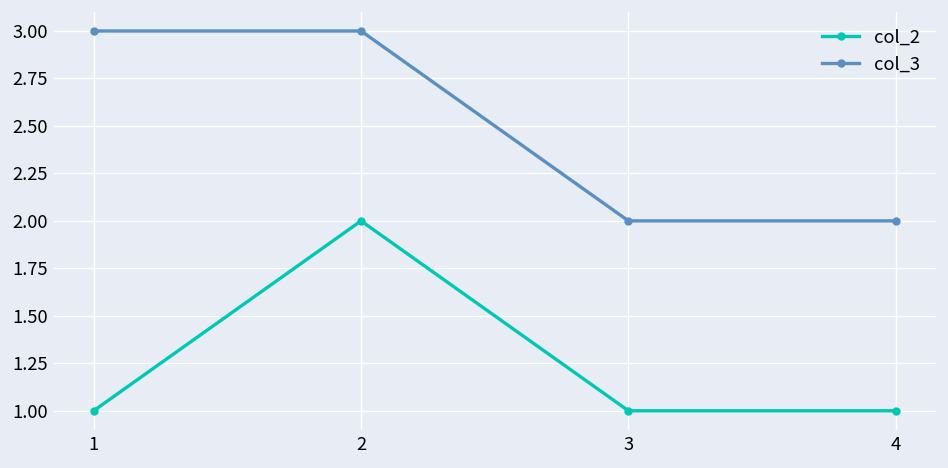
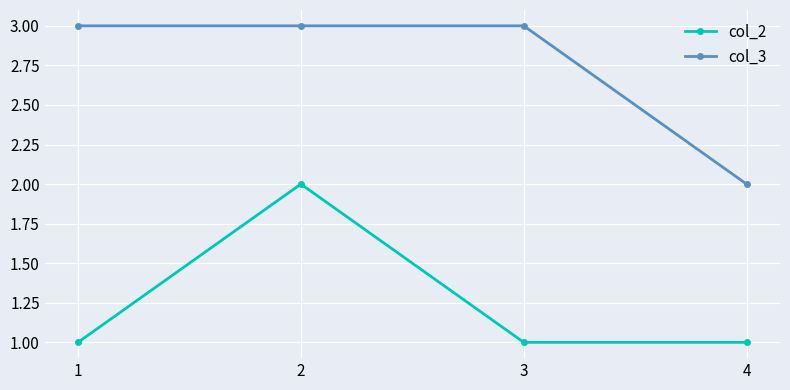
  {
    "col_2": {
      "1": 1,
      "2": 2,
      "3": 1,
      "4": 1
    },
    "col_3": {
      "1": 3,
      "2": 3,
-     "3": 2,
+     "3": 3,
      "4": 2
    }
  }
